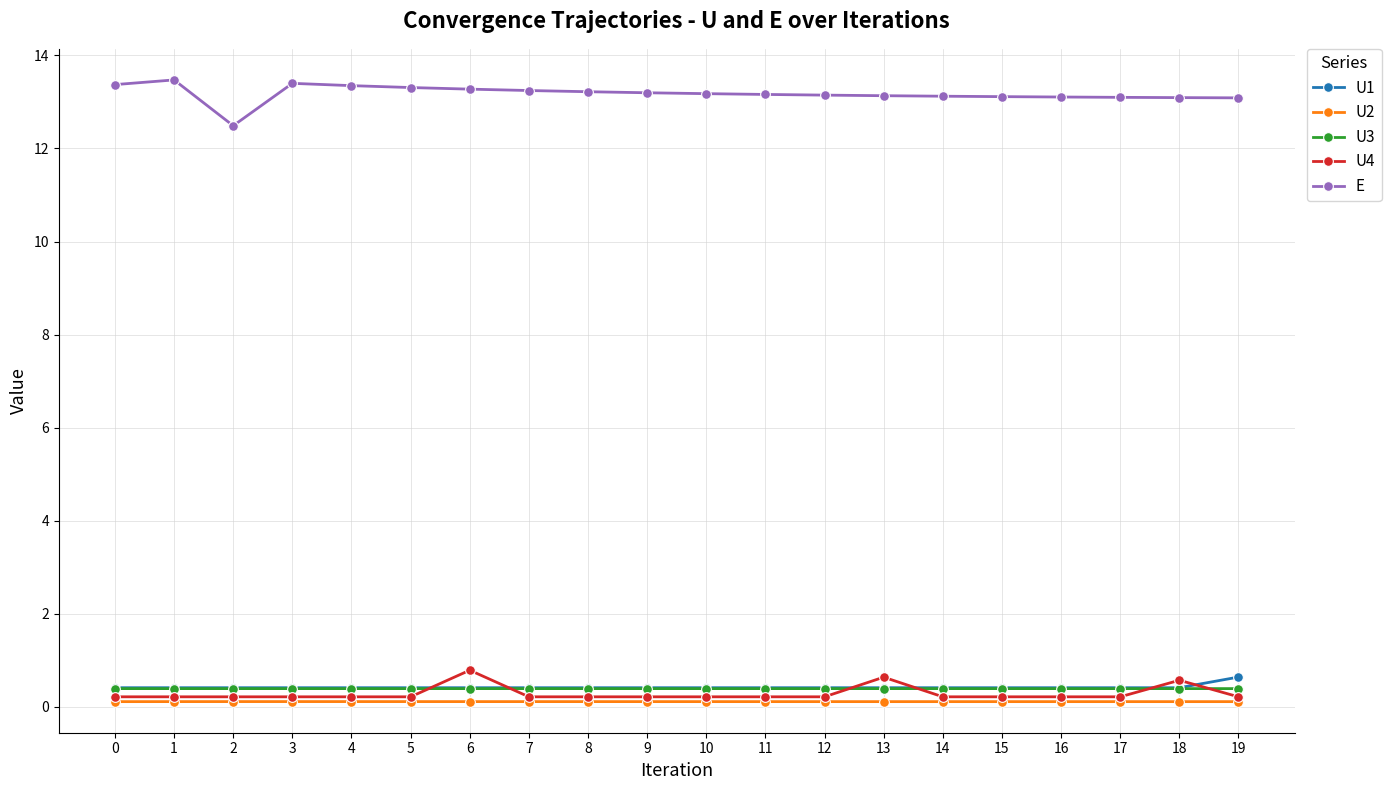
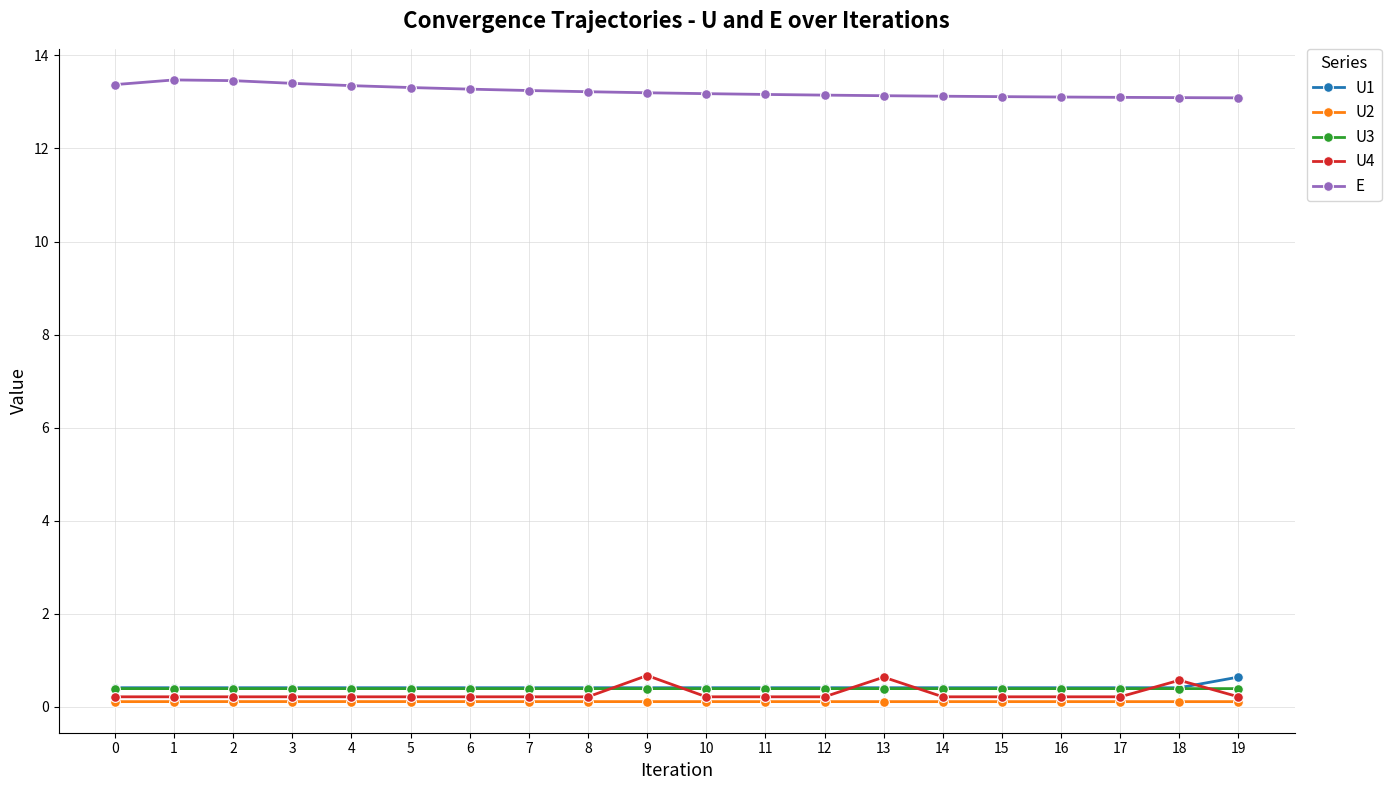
  {
    "U1": {
      "19": 0.6
    },
    "U2": {
      "0": 0.1,
      "1": 0.1,
      "2": 0.1,
      "3": 0.1,
      "4": 0.1,
      "5": 0.1,
      "6": 0.1,
      "7": 0.1,
      "8": 0.1,
      "9": 0.1,
      "10": 0.1,
      "11": 0.1,
      "12": 0.1,
      "13": 0.1,
      "14": 0.1,
      "15": 0.1,
      "16": 0.1,
      "17": 0.1,
      "18": 0.1,
      "19": 0.1
    },
    "U3": {
      "19": 0.4
    },
    "U4": {
      "0": 0.2,
      "1": 0.2,
      "2": 0.2,
      "3": 0.2,
      "4": 0.2,
      "5": 0.2,
-     "6": 0.8,
+     "6": 0.2,
      "7": 0.2,
      "8": 0.2,
-     "9": 0.2,
+     "9": 0.7,
      "10": 0.2,
      "11": 0.2,
      "12": 0.2,
      "13": 0.6,
      "14": 0.2,
      "15": 0.2,
      "16": 0.2,
      "17": 0.2,
      "18": 0.6,
      "19": 0.2
    },
    "E": {
      "0": 13.4,
      "1": 13.5,
-     "2": 12.5,
+     "2": 13.5,
      "3": 13.4,
      "4": 13.4,
      "5": 13.3,
      "6": 13.3,
      "7": 13.2,
      "8": 13.2,
      "9": 13.2,
      "10": 13.2,
      "11": 13.2,
      "12": 13.1,
      "13": 13.1,
      "14": 13.1,
      "15": 13.1,
      "16": 13.1,
      "17": 13.1,
      "18": 13.1,
      "19": 13.1
    }
  }
